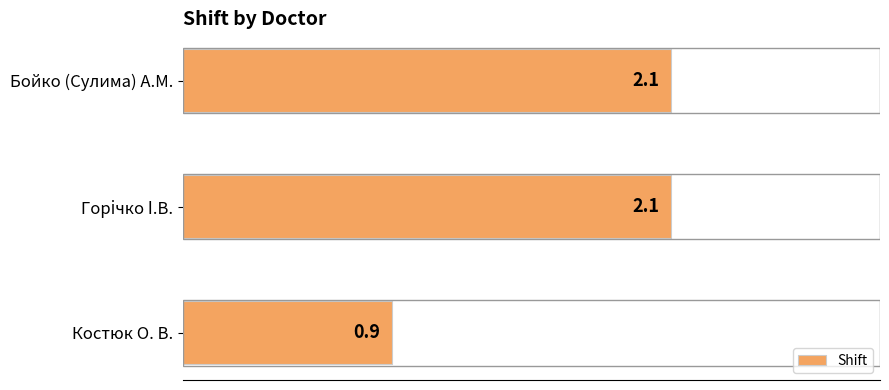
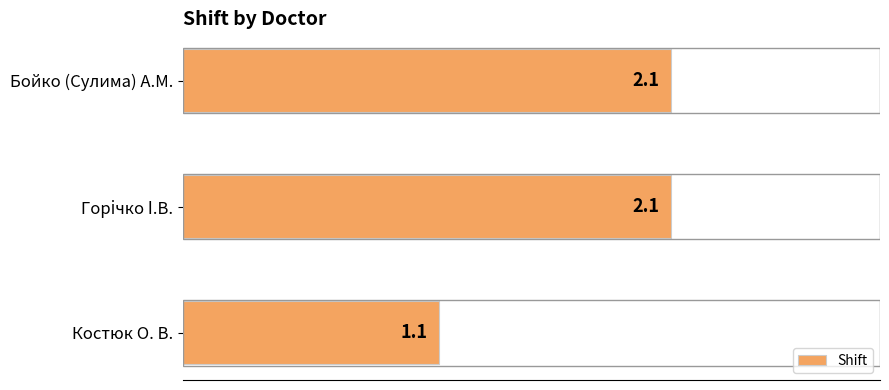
  {
    "Бойко (Сулима) А.М.": 2.1,
    "Горічко І.В.": 2.1,
-   "Костюк О. В.": 0.9
+   "Костюк О. В.": 1.1
  }
